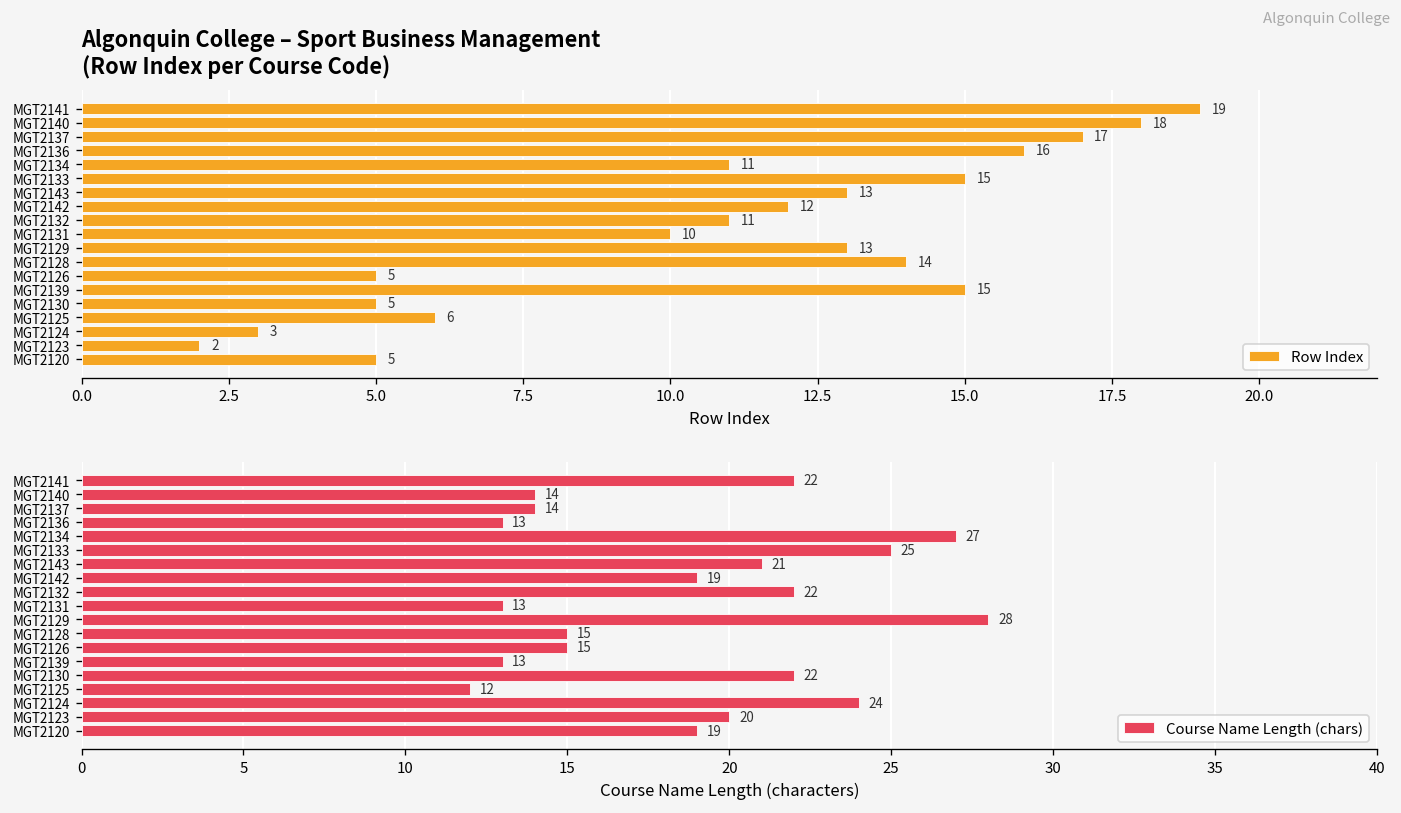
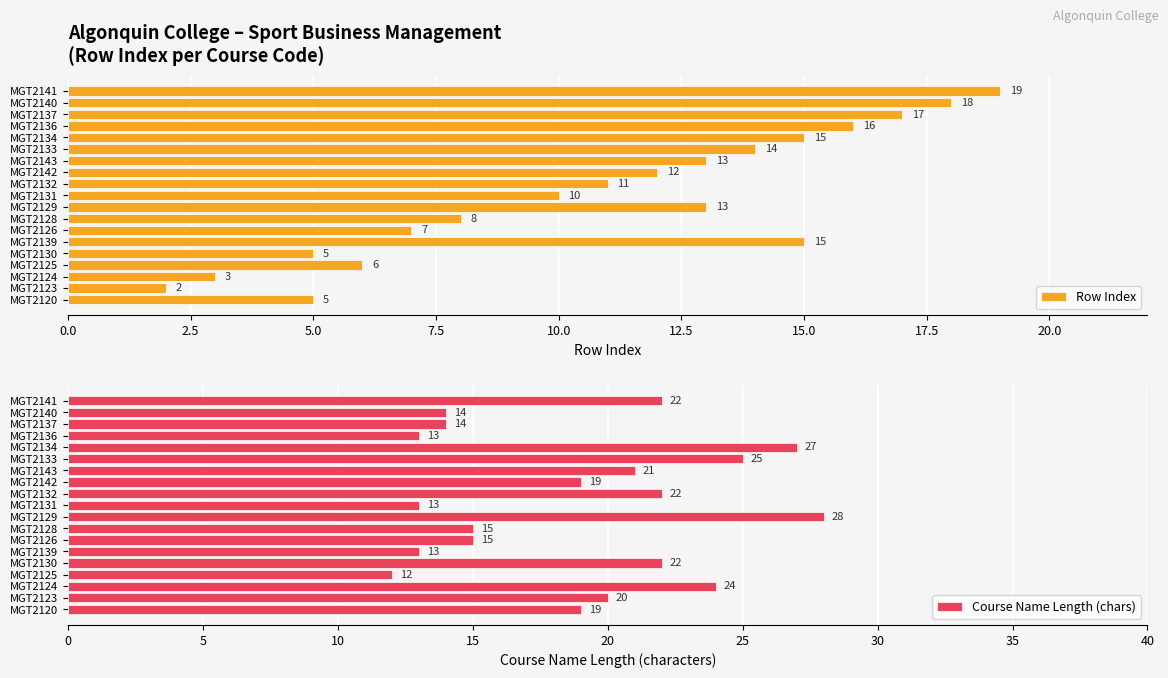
  {
    "Algonquin College – Sport Business Management (Row Index per Course Code)": {
      "MGT2141": 19,
      "MGT2140": 18,
      "MGT2137": 17,
      "MGT2136": 16,
-     "MGT2134": 11,
-     "MGT2133": 15,
+     "MGT2134": 15,
+     "MGT2133": 14,
      "MGT2143": 13,
      "MGT2142": 12,
      "MGT2132": 11,
      "MGT2131": 10,
      "MGT2129": 13,
-     "MGT2128": 14,
-     "MGT2126": 5,
+     "MGT2128": 8,
+     "MGT2126": 7,
      "MGT2139": 15,
      "MGT2130": 5,
      "MGT2125": 6,
      "MGT2124": 3,
      "MGT2123": 2,
      "MGT2120": 5
    }
  }
